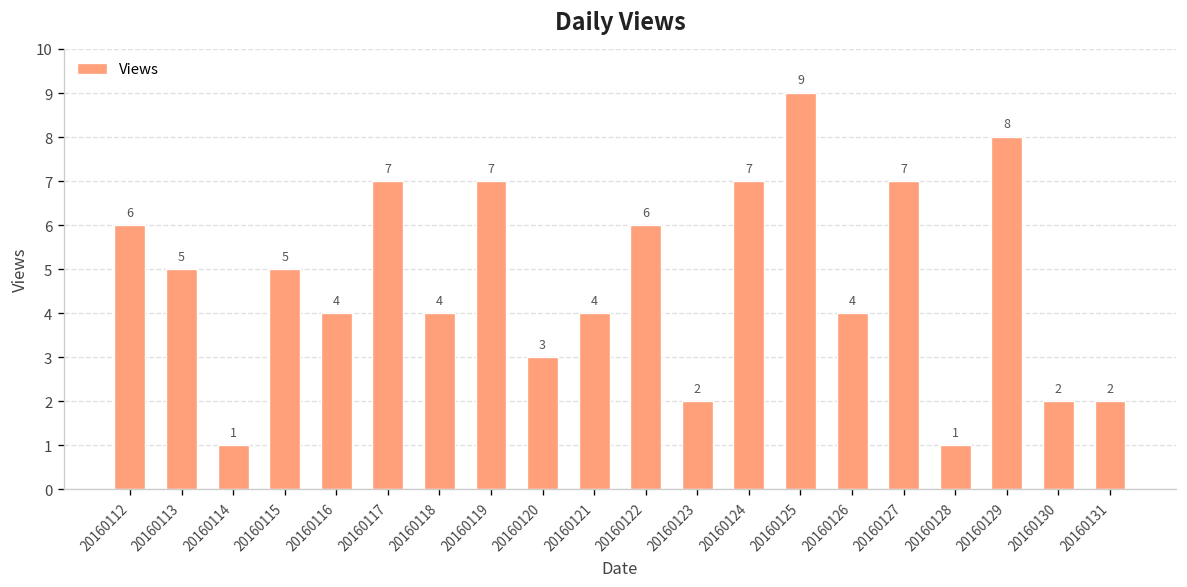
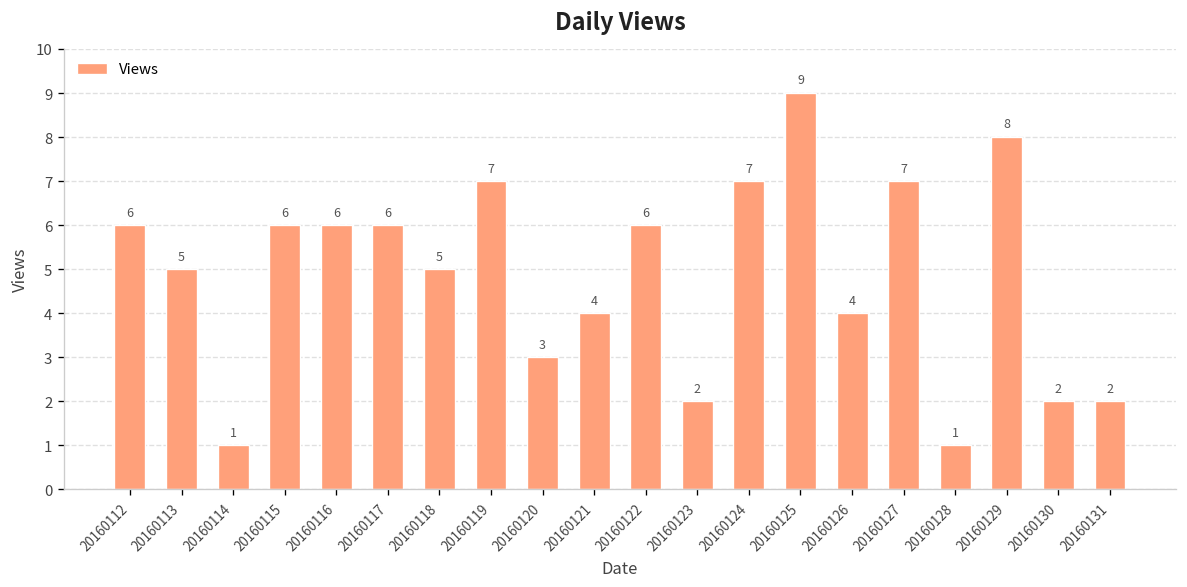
  {
    "20160112": 6,
    "20160113": 5,
    "20160114": 1,
-   "20160115": 5,
-   "20160116": 4,
-   "20160117": 7,
-   "20160118": 4,
+   "20160115": 6,
+   "20160116": 6,
+   "20160117": 6,
+   "20160118": 5,
    "20160119": 7,
    "20160120": 3,
    "20160121": 4,
    "20160122": 6,
    "20160123": 2,
    "20160124": 7,
    "20160125": 9,
    "20160126": 4,
    "20160127": 7,
    "20160128": 1,
    "20160129": 8,
    "20160130": 2,
    "20160131": 2
  }
